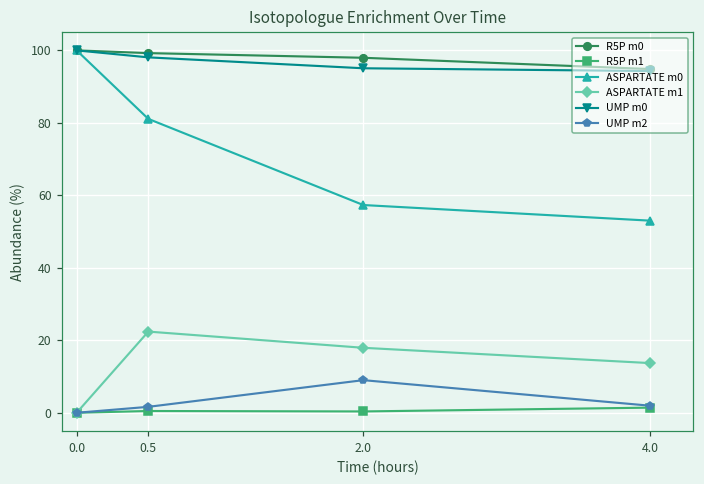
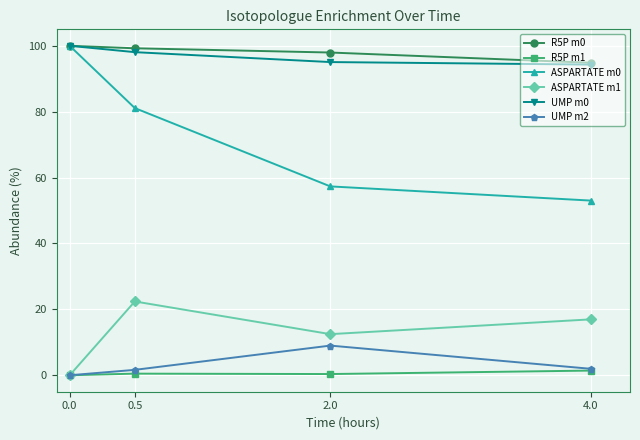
  {
    "ASPARTATE m1": {
      "0.5": 22,
-     "2.0": 18,
-     "4.0": 14
+     "2.0": 12,
+     "4.0": 17
    },
    "UMP m2": {
      "0.5": 2,
      "2.0": 9
    }
  }
